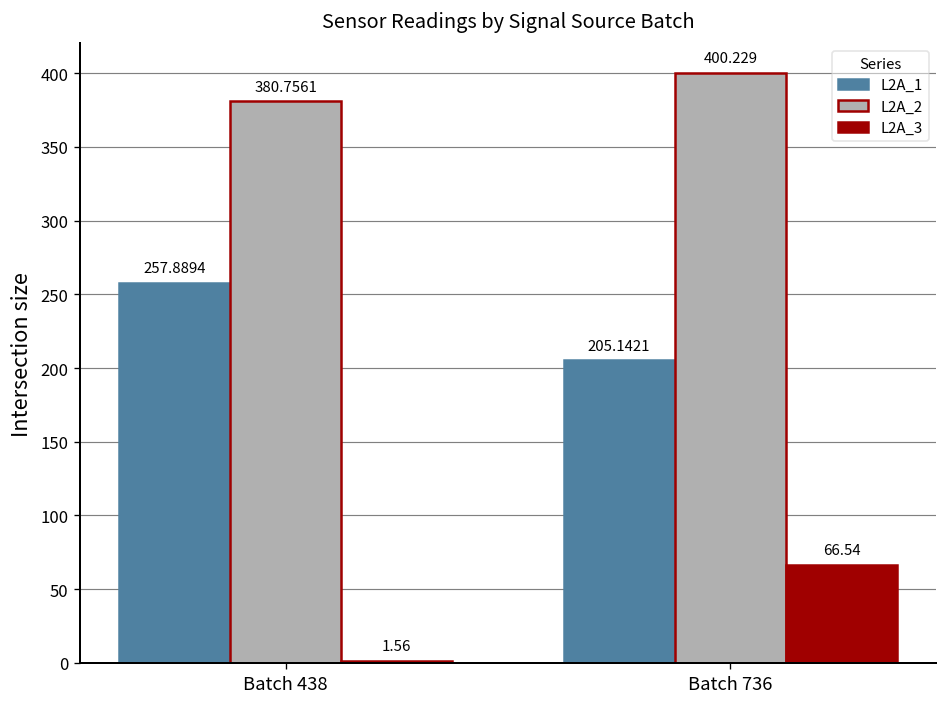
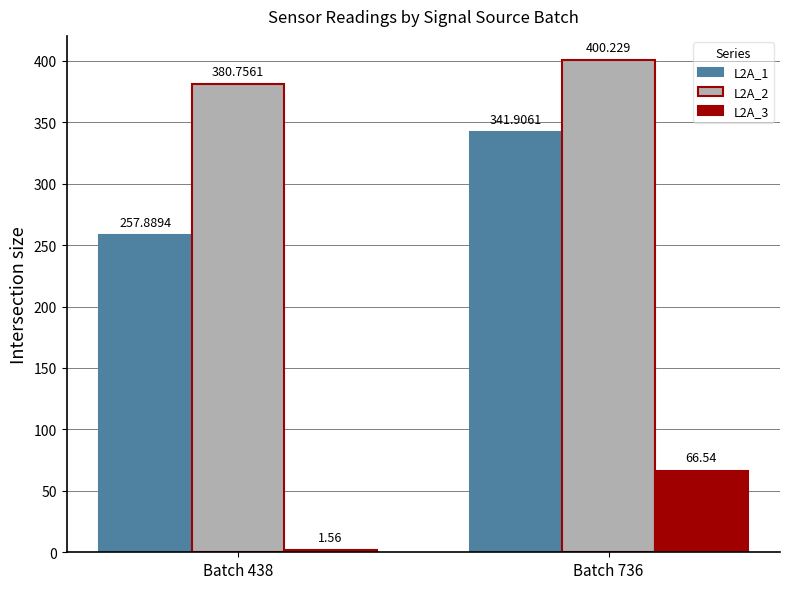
  {
    "L2A_1": {
      "Batch 438": 257.8894,
-     "Batch 736": 205.1421
+     "Batch 736": 341.9061
    },
    "L2A_2": {
      "Batch 438": 380.7561,
      "Batch 736": 400.229
    },
    "L2A_3": {
      "Batch 438": 1.56,
      "Batch 736": 66.54
    }
  }
